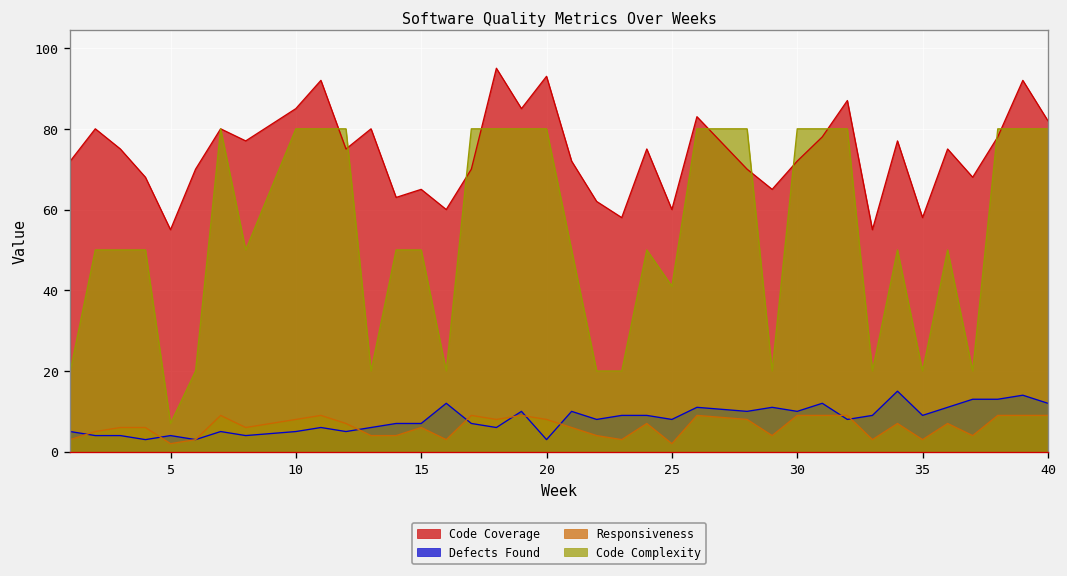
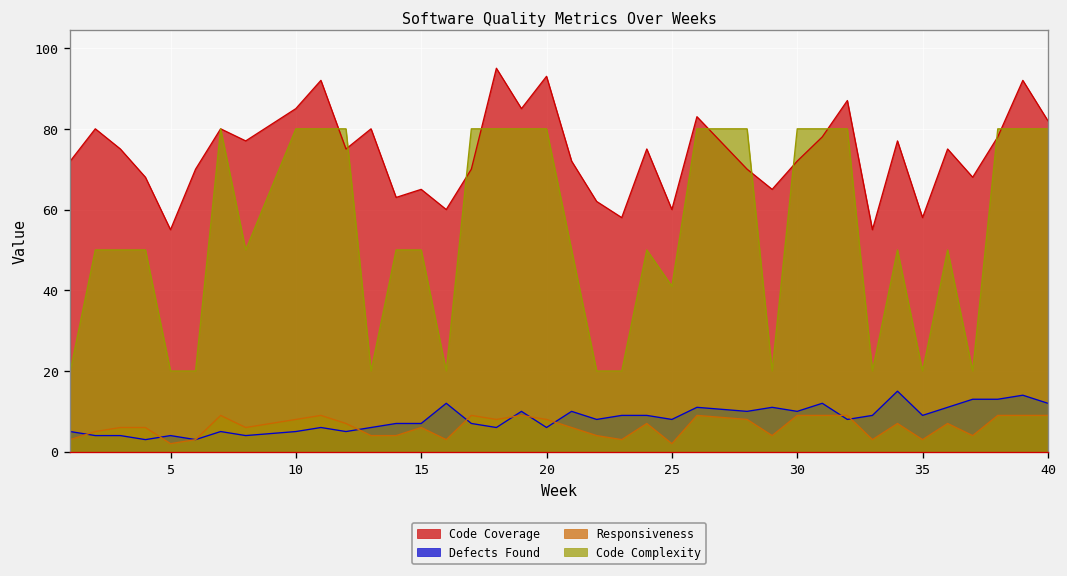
  {
    "Code Coverage": {
      "5": 55,
      "10": 85,
      "15": 65,
      "20": 93,
      "25": 60,
      "30": 72,
      "35": 58,
      "40": 82
    },
    "Defects Found": {
      "5": 4,
      "10": 5,
      "15": 7,
-     "20": 3,
+     "20": 6,
      "25": 8,
      "30": 10,
      "35": 9,
      "40": 12
    },
    "Responsiveness": {
      "5": 2,
      "10": 8,
      "15": 6,
      "20": 8,
      "25": 2,
      "30": 9,
      "35": 3,
      "40": 9
    },
    "Code Complexity": {
-     "5": 7,
+     "5": 20,
      "10": 80,
      "15": 50,
      "20": 80,
      "25": 41,
      "30": 80,
      "35": 20,
      "40": 80
    }
  }
